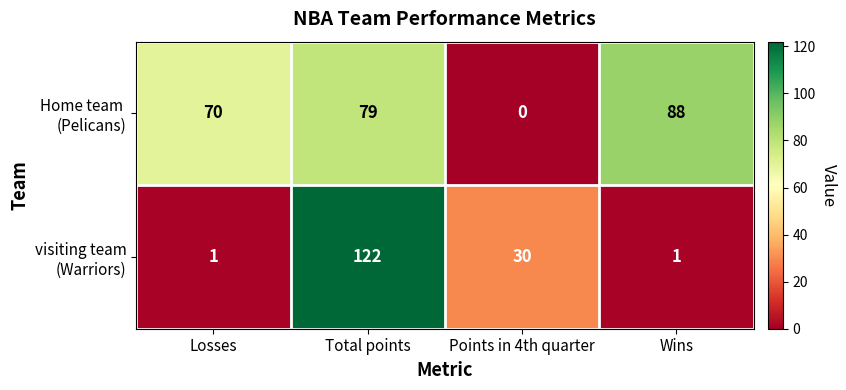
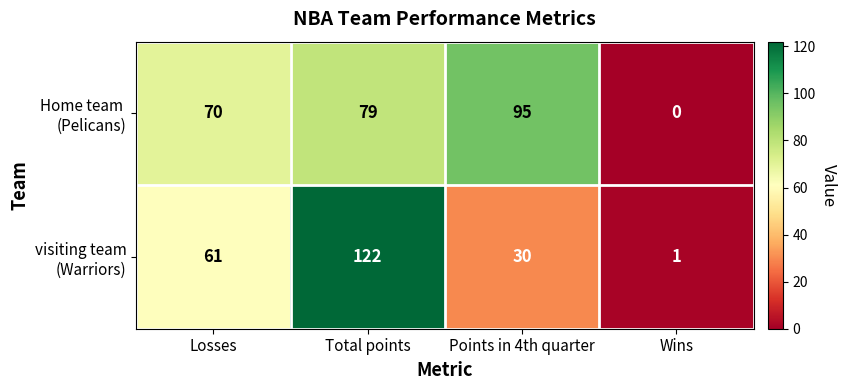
  {
    "Home team (Pelicans)": {
      "Losses": 70,
      "Total points": 79,
-     "Points in 4th quarter": 0,
-     "Wins": 88
+     "Points in 4th quarter": 95,
+     "Wins": 0
    },
    "visiting team (Warriors)": {
-     "Losses": 1,
+     "Losses": 61,
      "Total points": 122,
      "Points in 4th quarter": 30,
      "Wins": 1
    }
  }
